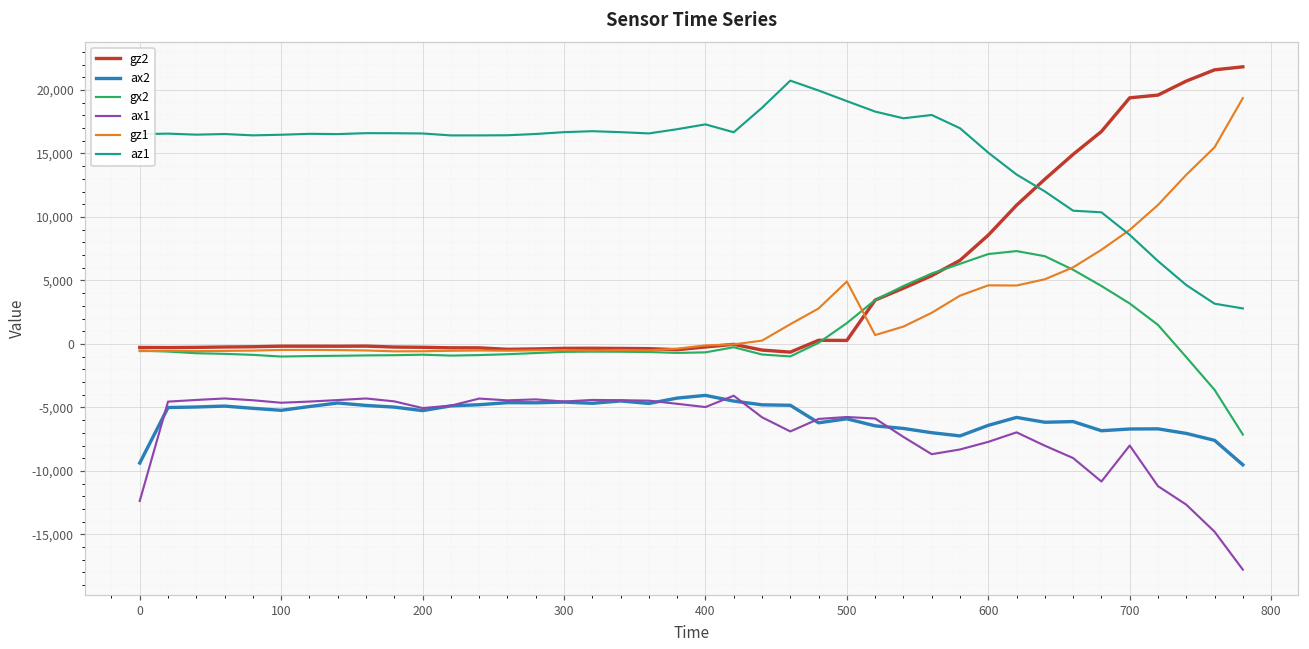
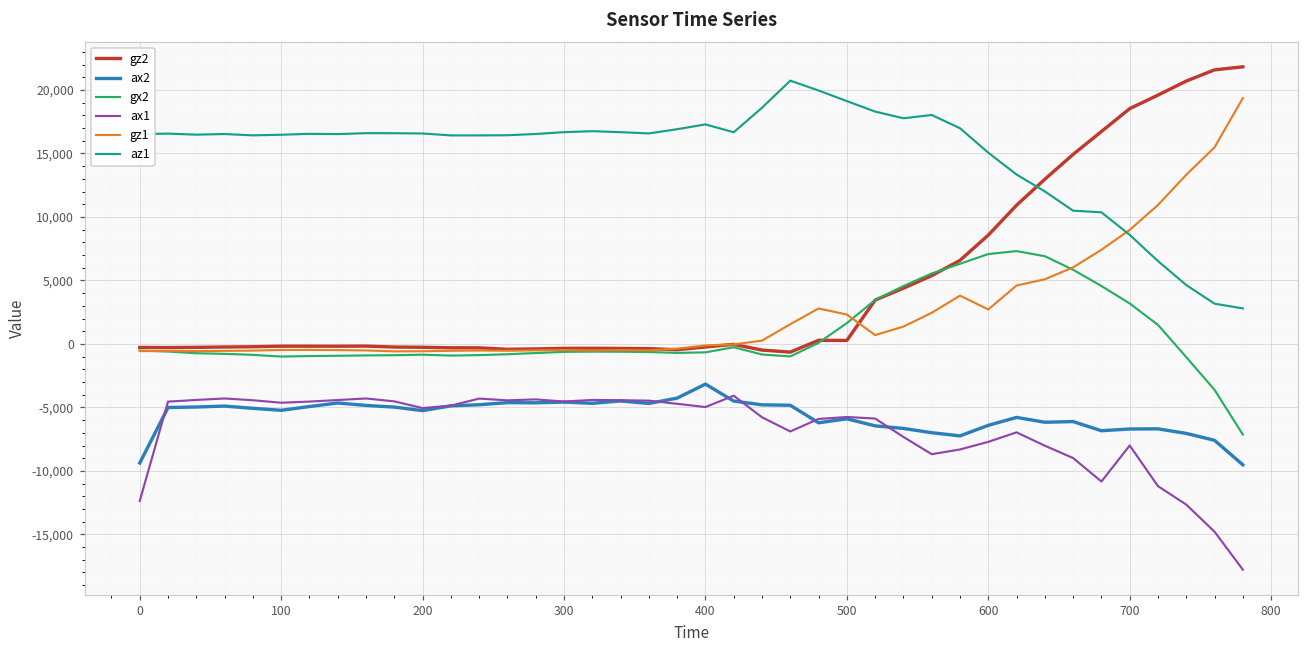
  {
    "gz2": {
      "0": "-300",
      "100": "-200",
      "200": "-300",
      "500": "300",
      "600": "8,600",
-     "700": "19,400"
+     "700": "18,500"
    },
    "ax2": {
      "0": "-9,400",
      "100": "-5,200",
-     "400": "-4,100",
+     "400": "-3,200",
      "600": "-6,400",
      "700": "-6,700"
    },
    "ax1": {
      "0": "-12,400",
      "100": "-4,600",
      "400": "-5,000",
      "600": "-7,700",
      "700": "-8,000"
    },
    "gz1": {
      "100": "-500",
      "200": "-600",
-     "500": "4,900",
-     "600": "4,600",
+     "500": "2,300",
+     "600": "2,700",
      "700": "9,000"
    }
  }
